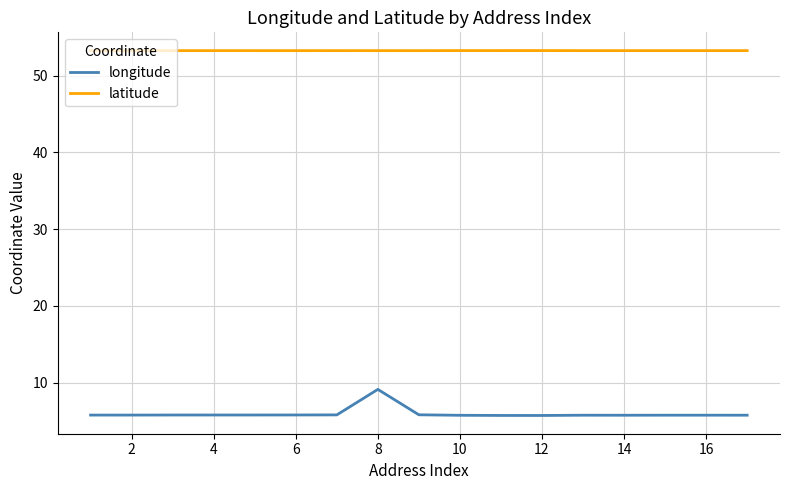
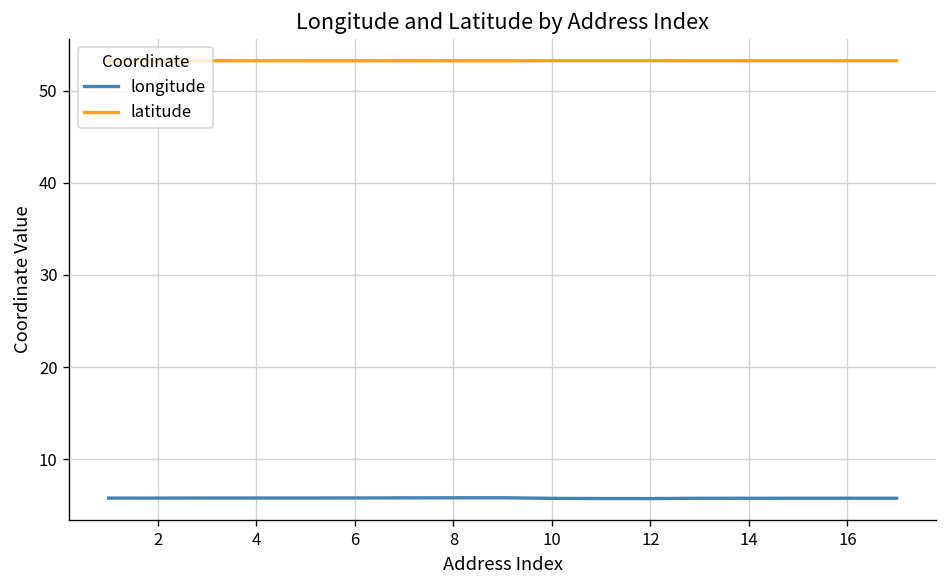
  {
    "longitude": {
      "2": 6,
      "4": 6,
      "6": 6,
-     "8": 9,
+     "8": 6,
      "10": 6,
      "12": 6,
      "14": 6,
      "16": 6
    },
    "latitude": {
      "4": 53,
      "6": 53,
      "8": 53,
      "10": 53,
      "12": 53,
      "14": 53,
      "16": 53
    }
  }
